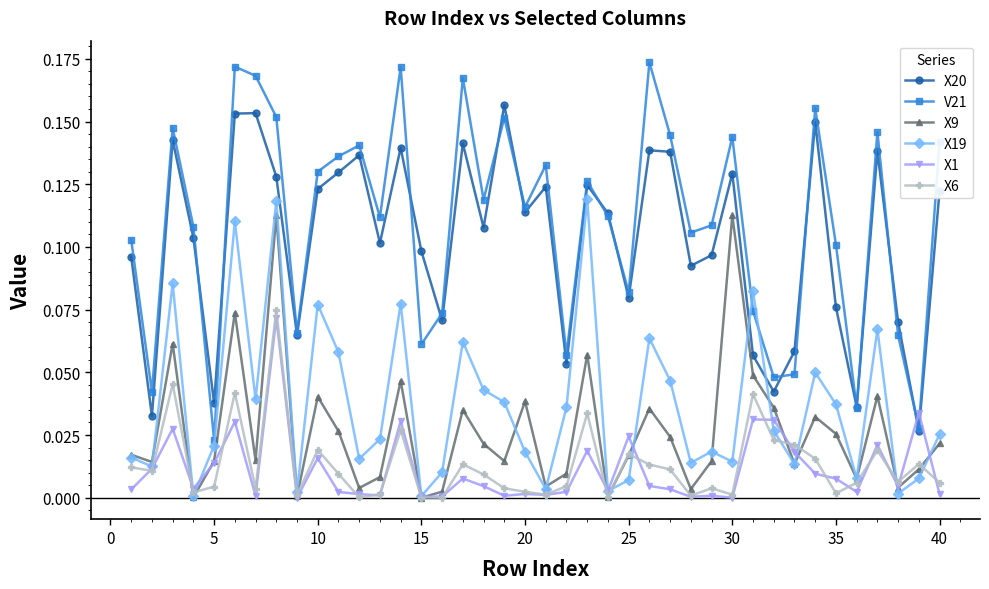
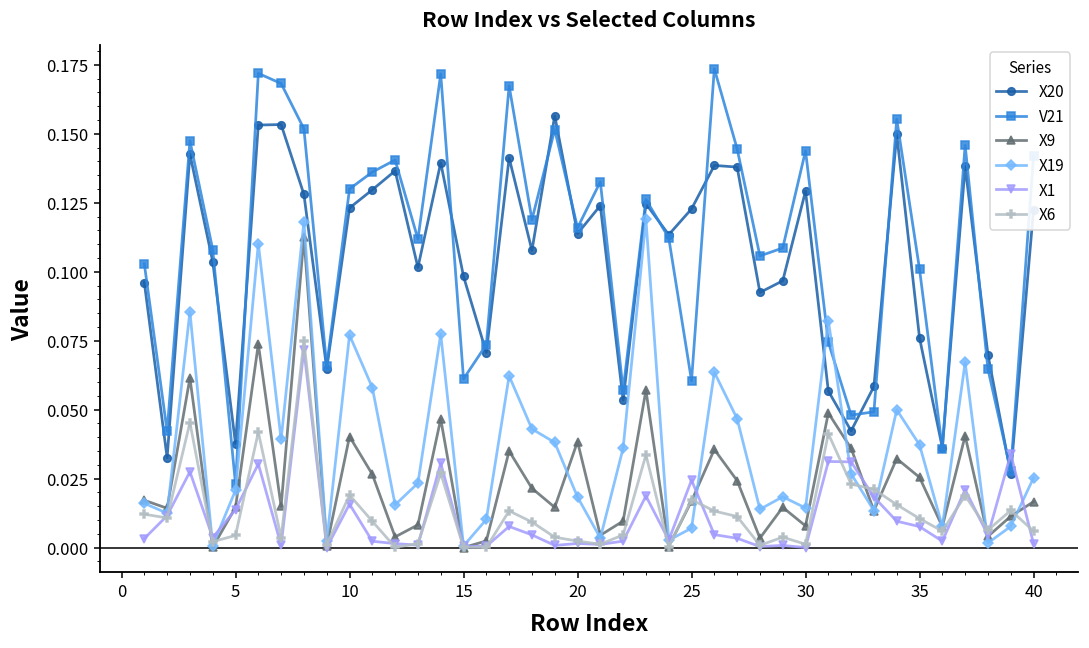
  {
    "X20": {
      "5": 0.038,
      "10": 0.123,
      "15": 0.098,
      "20": 0.114,
-     "25": 0.080,
+     "25": 0.123,
      "30": 0.129,
      "35": 0.076
    },
    "V21": {
      "5": 0.023,
      "10": 0.130,
      "15": 0.061,
      "20": 0.116,
-     "25": 0.082,
+     "25": 0.060,
      "30": 0.144,
      "35": 0.101
    },
    "X9": {
      "10": 0.040,
      "20": 0.038,
-     "30": 0.113,
+     "30": 0.008,
      "35": 0.025,
-     "40": 0.022
+     "40": 0.017
    },
    "X6": {
      "5": 0.004,
      "10": 0.019,
      "30": 0.001,
-     "35": 0.002,
+     "35": 0.011,
      "40": 0.006
    }
  }
